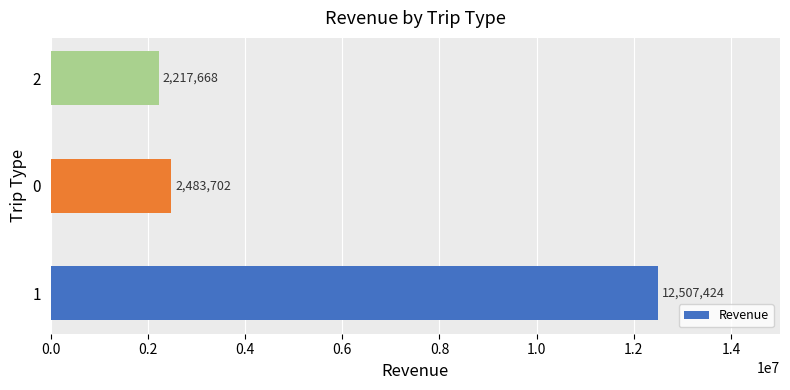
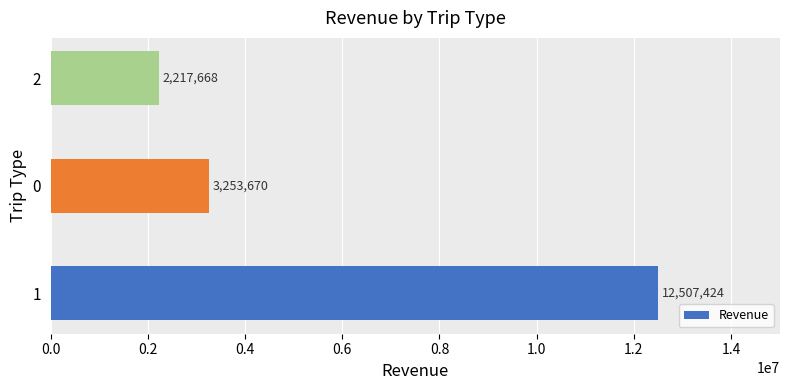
  {
    "2": "2,217,668",
-   "0": "2,483,702",
+   "0": "3,253,670",
    "1": "12,507,424"
  }
